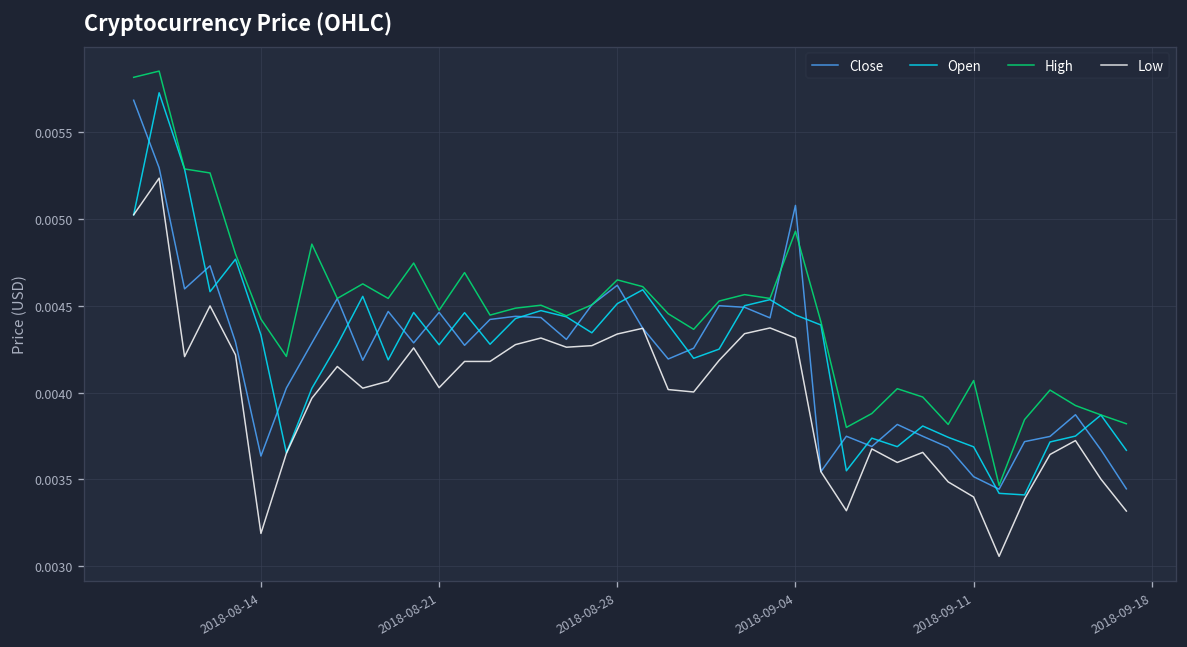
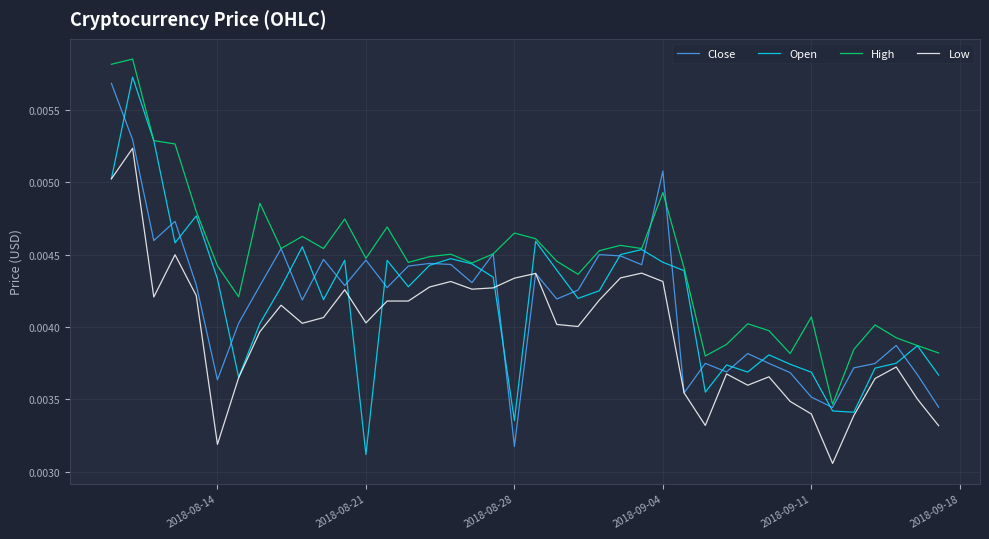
  {
    "Close": {
      "2018-08-14": 0.00364,
-     "2018-08-28": 0.00462,
+     "2018-08-28": 0.00317,
      "2018-09-04": 0.00508,
      "2018-09-11": 0.00352
    },
    "Open": {
      "2018-08-14": 0.00433,
-     "2018-08-21": 0.00428,
-     "2018-08-28": 0.00451,
+     "2018-08-21": 0.00312,
+     "2018-08-28": 0.00335,
      "2018-09-04": 0.00445,
      "2018-09-11": 0.00369
    },
    "High": {
      "2018-08-14": 0.00442,
      "2018-08-28": 0.00465,
      "2018-09-04": 0.00493,
      "2018-09-11": 0.00407
    },
    "Low": {
      "2018-08-14": 0.00319,
      "2018-08-21": 0.00403,
      "2018-08-28": 0.00434,
      "2018-09-04": 0.00432,
      "2018-09-11": 0.00340
    }
  }
